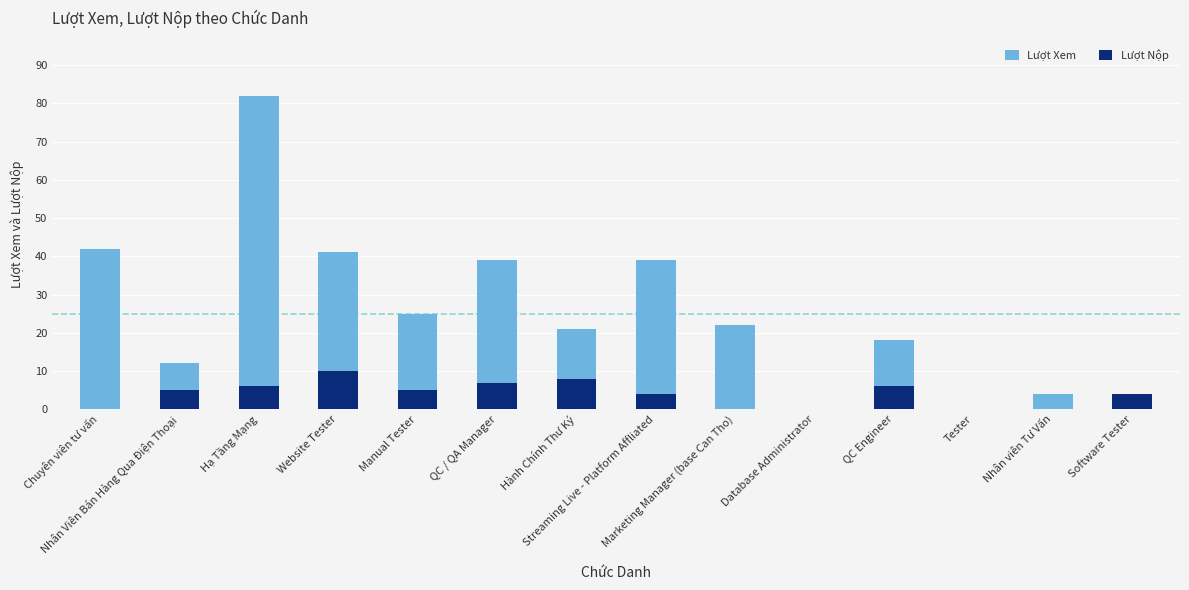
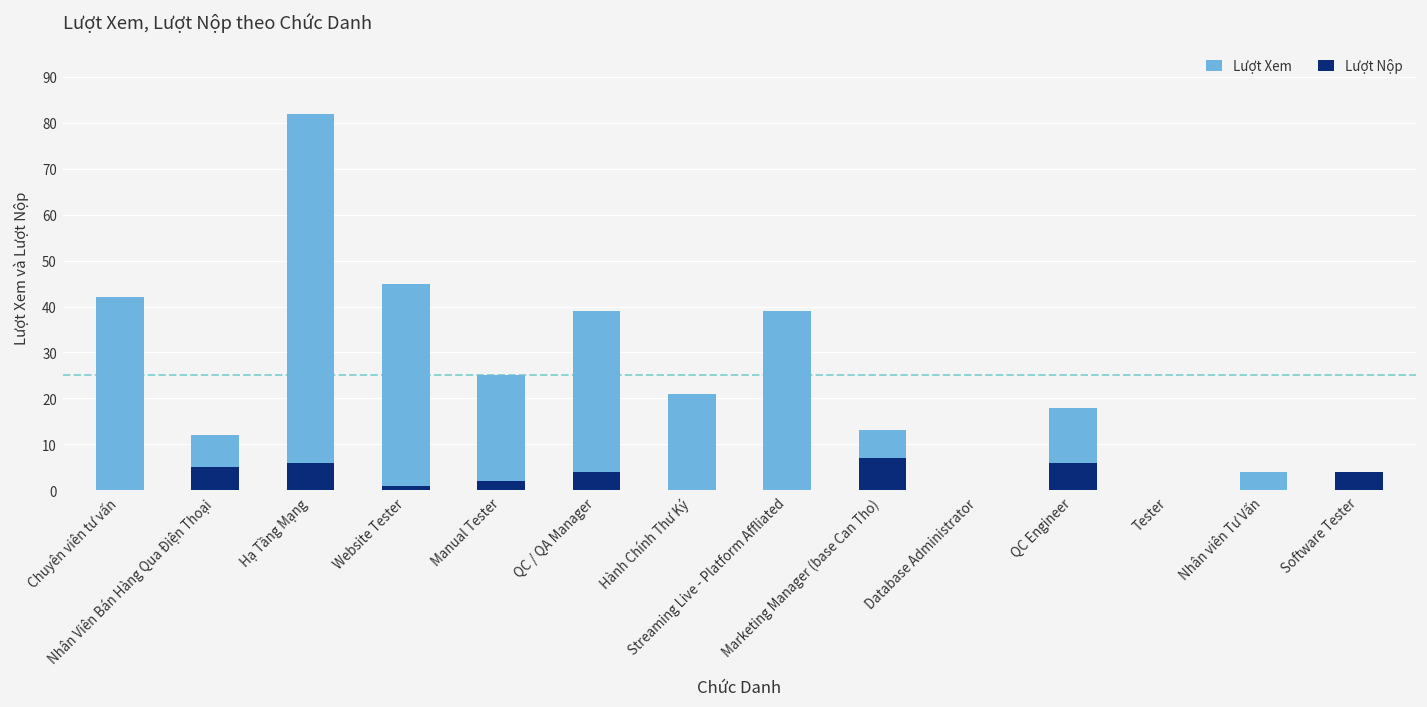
  {
    "Lượt Xem": {
      "Chuyên viên tư vấn": 42,
      "Nhân Viên Bán Hàng Qua Điện Thoại": 12,
      "Hạ Tầng Mạng": 82,
-     "Website Tester": 41,
+     "Website Tester": 45,
      "Manual Tester": 25,
      "QC / QA Manager": 39,
      "Hành Chính Thư Ký": 21,
      "Streaming Live - Platform Affliated": 39,
-     "Marketing Manager (base Can Tho)": 22,
+     "Marketing Manager (base Can Tho)": 13,
      "Database Administrator": 0,
      "QC Engineer": 18,
      "Tester": 0,
      "Nhân viên Tư Vấn": 4,
      "Software Tester": 0
    },
    "Lượt Nộp": {
      "Chuyên viên tư vấn": 0,
-     "Website Tester": 10,
-     "Manual Tester": 5,
-     "QC / QA Manager": 7,
-     "Hành Chính Thư Ký": 8,
-     "Streaming Live - Platform Affliated": 4,
-     "Marketing Manager (base Can Tho)": 0,
+     "Website Tester": 1,
+     "Manual Tester": 2,
+     "QC / QA Manager": 4,
+     "Hành Chính Thư Ký": 0,
+     "Streaming Live - Platform Affliated": 0,
+     "Marketing Manager (base Can Tho)": 7,
      "Database Administrator": 0,
      "Tester": 0,
      "Nhân viên Tư Vấn": 0,
      "Software Tester": 4
    }
  }
